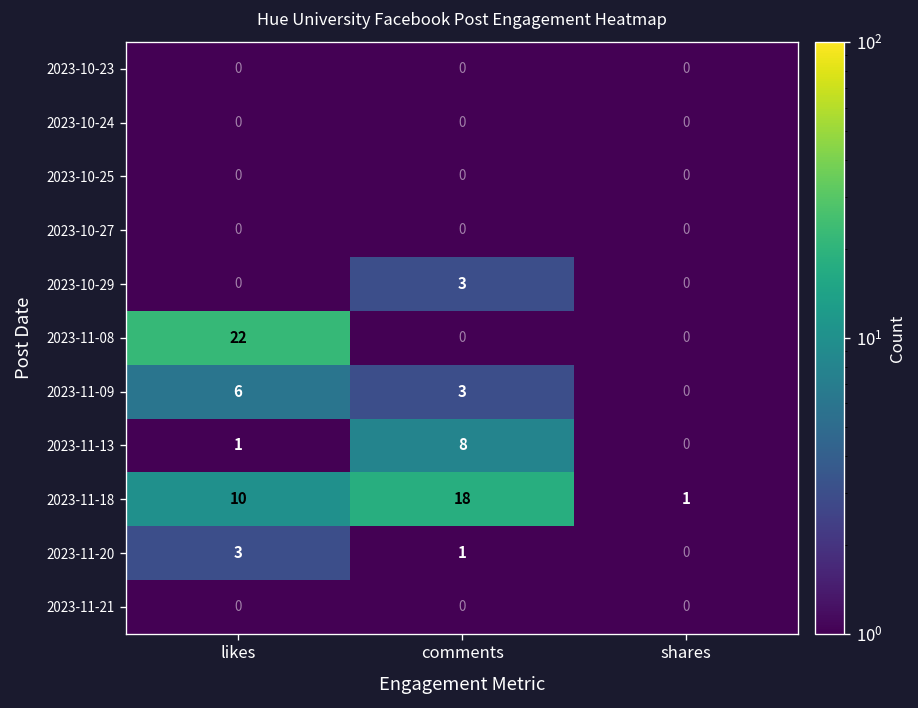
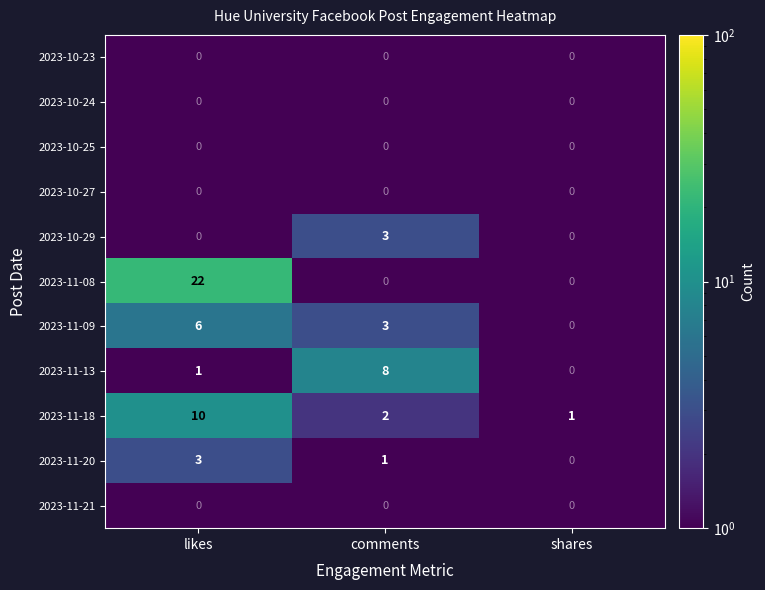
  {
    "2023-10-23": {
      "likes": 0,
      "comments": 0,
      "shares": 0
    },
    "2023-10-24": {
      "likes": 0,
      "comments": 0,
      "shares": 0
    },
    "2023-10-25": {
      "likes": 0,
      "comments": 0,
      "shares": 0
    },
    "2023-10-27": {
      "likes": 0,
      "comments": 0,
      "shares": 0
    },
    "2023-10-29": {
      "likes": 0,
      "comments": 3,
      "shares": 0
    },
    "2023-11-08": {
      "likes": 22,
      "comments": 0,
      "shares": 0
    },
    "2023-11-09": {
      "likes": 6,
      "comments": 3,
      "shares": 0
    },
    "2023-11-13": {
      "likes": 1,
      "comments": 8,
      "shares": 0
    },
    "2023-11-18": {
      "likes": 10,
-     "comments": 18,
+     "comments": 2,
      "shares": 1
    },
    "2023-11-20": {
      "likes": 3,
      "comments": 1,
      "shares": 0
    },
    "2023-11-21": {
      "likes": 0,
      "comments": 0,
      "shares": 0
    }
  }
